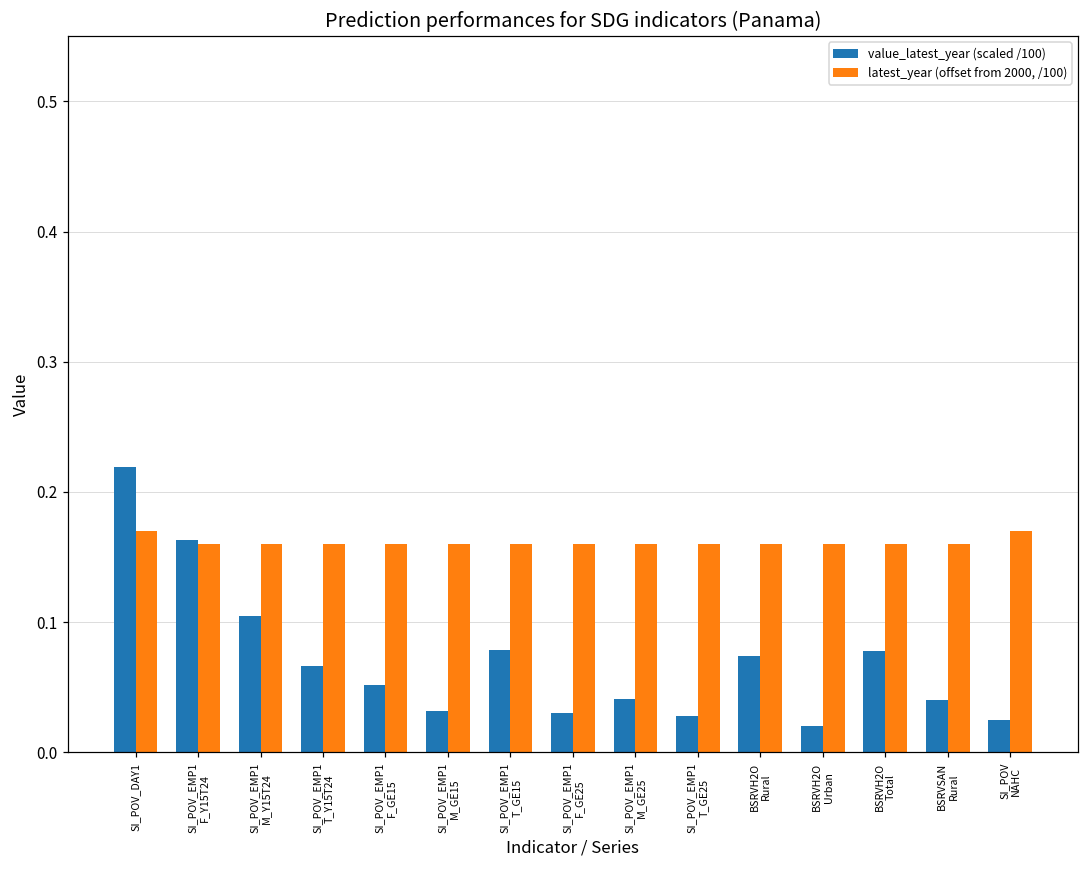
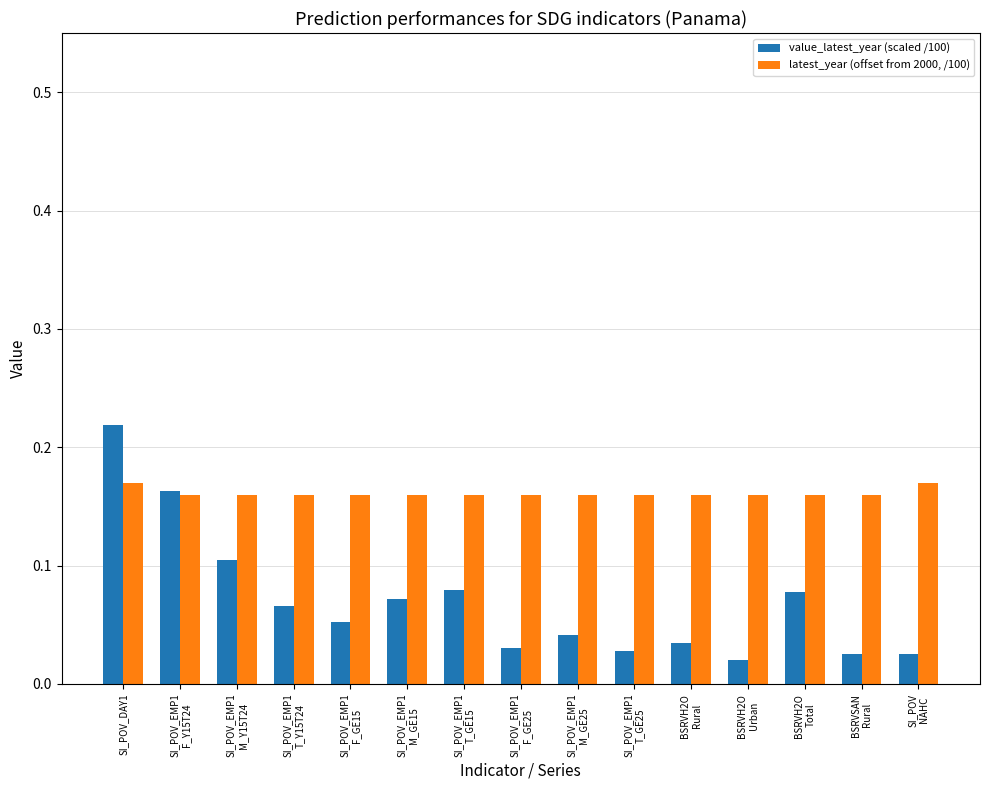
  {
    "value_latest_year (scaled /100)": {
      "SI_POV_DAY1": 0.219,
      "SI_POV_EMP1 F_Y15T24": 0.163,
      "SI_POV_EMP1 M_Y15T24": 0.105,
      "SI_POV_EMP1 T_Y15T24": 0.066,
      "SI_POV_EMP1 F_GE15": 0.052,
-     "SI_POV_EMP1 M_GE15": 0.032,
+     "SI_POV_EMP1 M_GE15": 0.072,
      "SI_POV_EMP1 T_GE15": 0.079,
      "SI_POV_EMP1 F_GE25": 0.030,
      "SI_POV_EMP1 M_GE25": 0.041,
      "SI_POV_EMP1 T_GE25": 0.028,
-     "BSRVH2O Rural": 0.074,
+     "BSRVH2O Rural": 0.035,
      "BSRVH2O Urban": 0.020,
      "BSRVH2O Total": 0.078,
-     "BSRVSAN Rural": 0.040,
+     "BSRVSAN Rural": 0.025,
      "SI_POV NAHC": 0.025
    },
    "latest_year (offset from 2000, /100)": {
      "SI_POV_DAY1": 0.170,
      "SI_POV_EMP1 F_Y15T24": 0.160,
      "SI_POV_EMP1 M_Y15T24": 0.160,
      "SI_POV_EMP1 T_Y15T24": 0.160,
      "SI_POV_EMP1 F_GE15": 0.160,
      "SI_POV_EMP1 M_GE15": 0.160,
      "SI_POV_EMP1 T_GE15": 0.160,
      "SI_POV_EMP1 F_GE25": 0.160,
      "SI_POV_EMP1 M_GE25": 0.160,
      "SI_POV_EMP1 T_GE25": 0.160,
      "BSRVH2O Rural": 0.160,
      "BSRVH2O Urban": 0.160,
      "BSRVH2O Total": 0.160,
      "BSRVSAN Rural": 0.160,
      "SI_POV NAHC": 0.170
    }
  }
